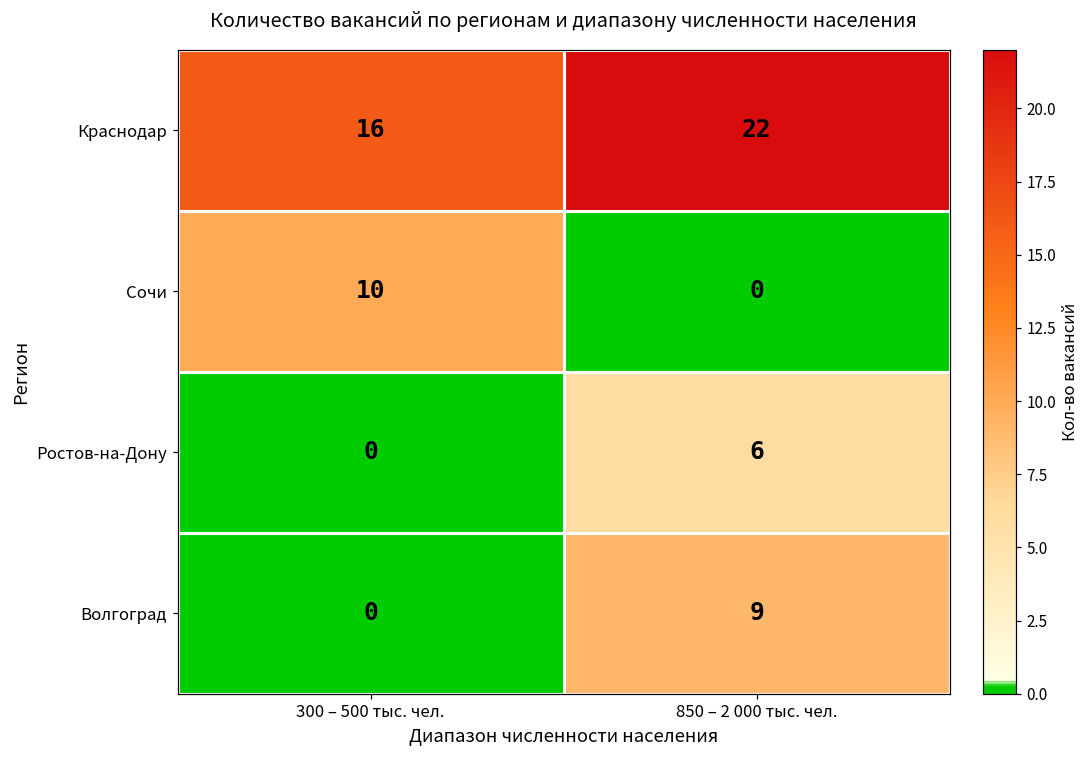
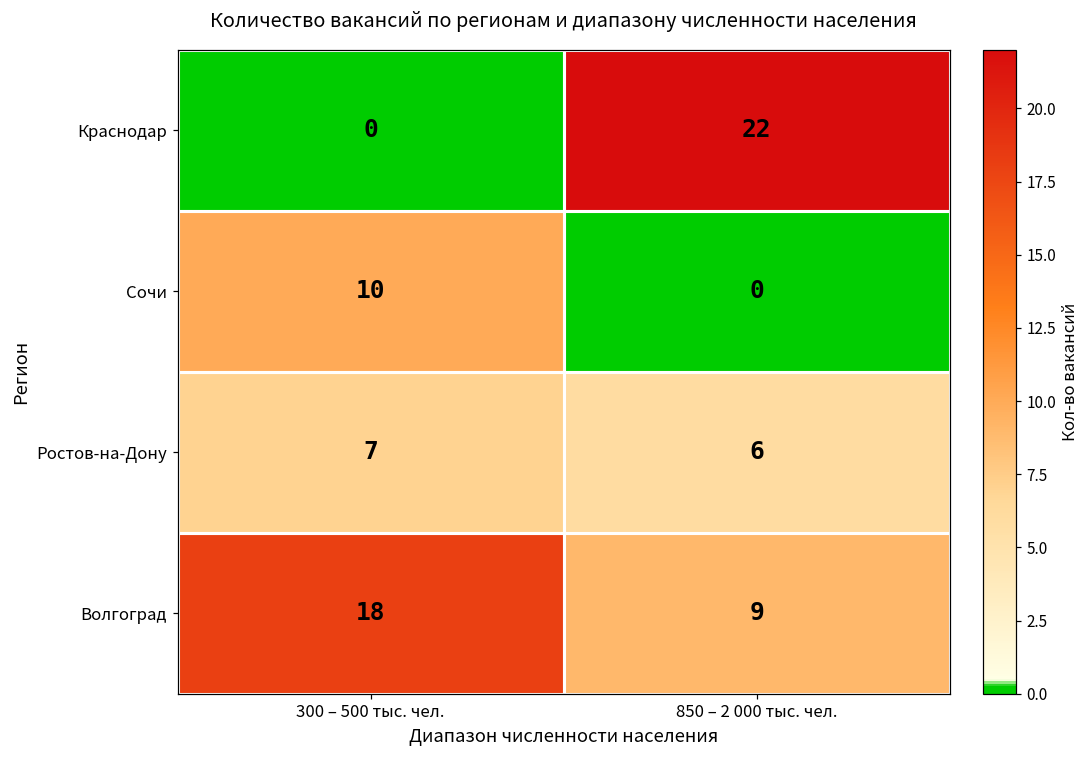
  {
    "Краснодар": {
-     "300 – 500 тыс. чел.": 16,
+     "300 – 500 тыс. чел.": 0,
      "850 – 2 000 тыс. чел.": 22
    },
    "Сочи": {
      "300 – 500 тыс. чел.": 10,
      "850 – 2 000 тыс. чел.": 0
    },
    "Ростов-на-Дону": {
-     "300 – 500 тыс. чел.": 0,
+     "300 – 500 тыс. чел.": 7,
      "850 – 2 000 тыс. чел.": 6
    },
    "Волгоград": {
-     "300 – 500 тыс. чел.": 0,
+     "300 – 500 тыс. чел.": 18,
      "850 – 2 000 тыс. чел.": 9
    }
  }
